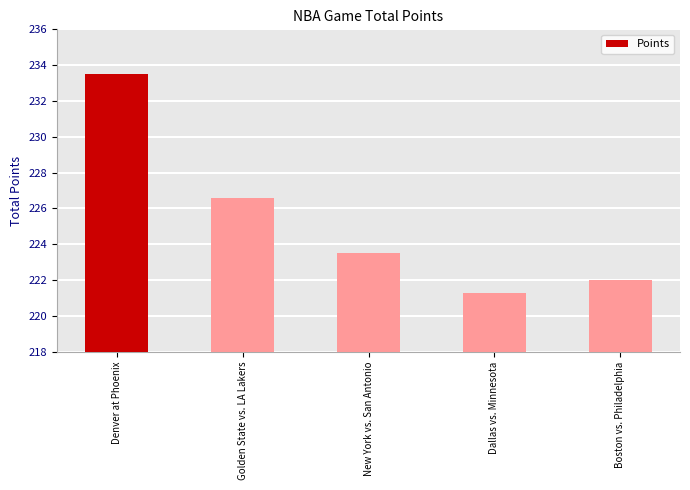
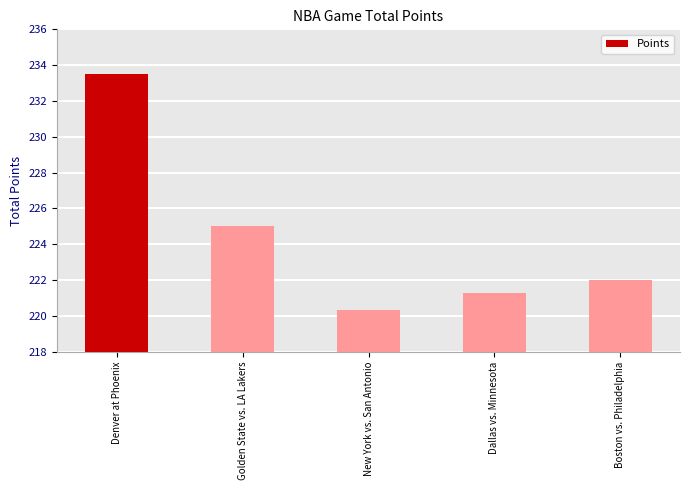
  {
    "Denver at Phoenix": 233.5,
-   "Golden State vs. LA Lakers": 226.6,
-   "New York vs. San Antonio": 223.5,
+   "Golden State vs. LA Lakers": 225.0,
+   "New York vs. San Antonio": 220.3,
    "Dallas vs. Minnesota": 221.3,
    "Boston vs. Philadelphia": 222.0
  }
